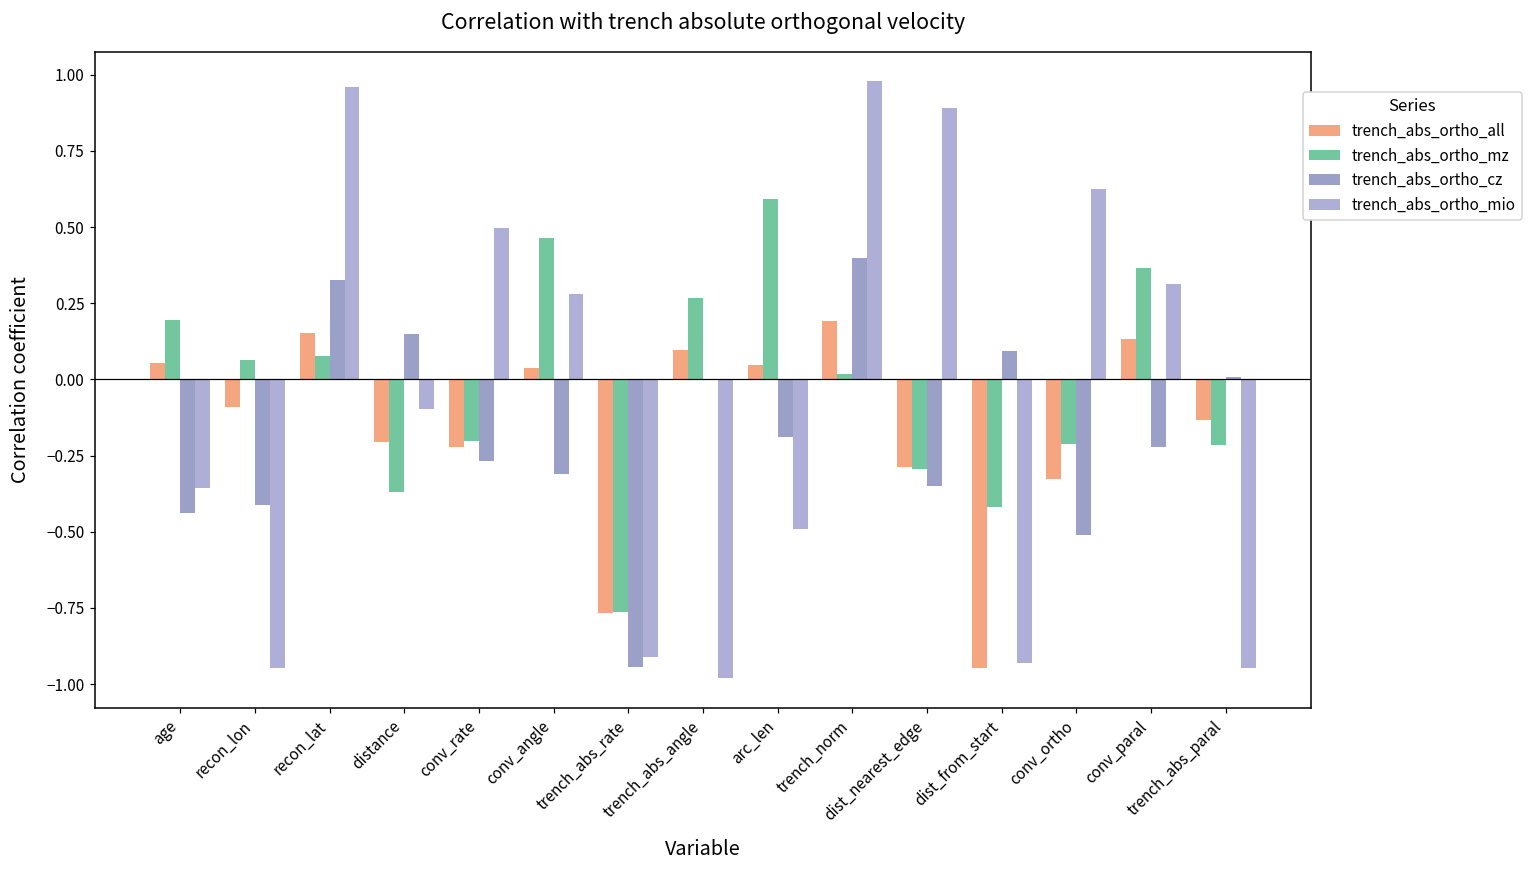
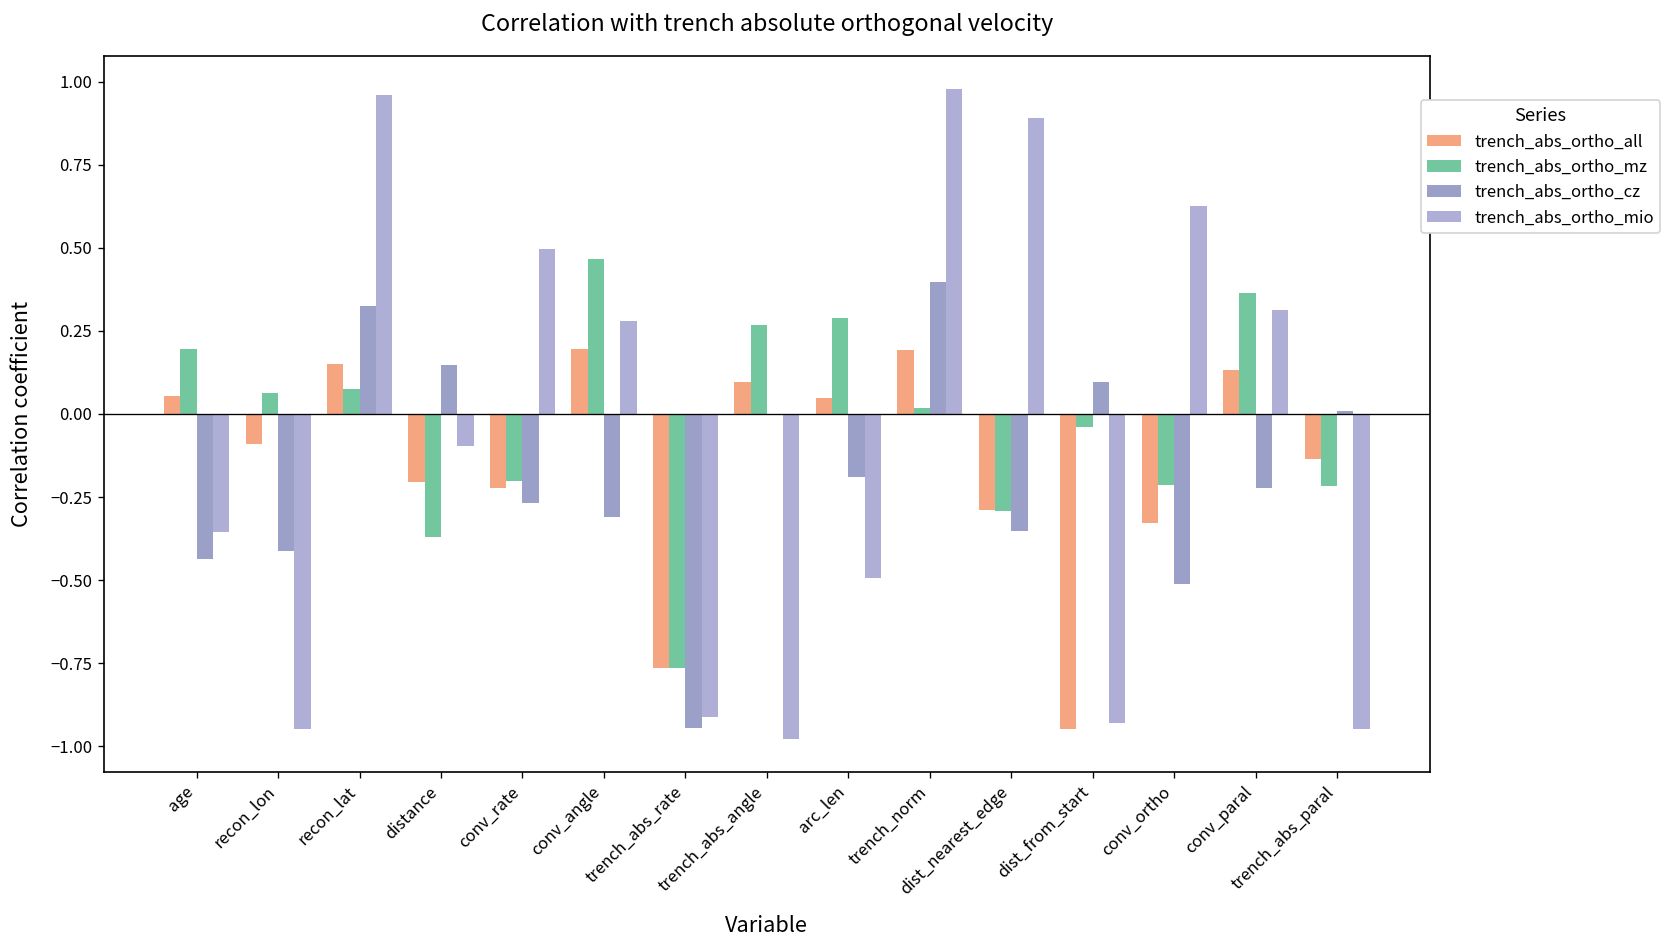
  {
    "trench_abs_ortho_all": {
      "age": 0.05,
      "recon_lon": -0.09,
      "recon_lat": 0.15,
      "distance": -0.21,
      "conv_rate": -0.22,
-     "conv_angle": 0.04,
+     "conv_angle": 0.20,
      "trench_abs_rate": -0.77,
      "trench_abs_angle": 0.10,
      "arc_len": 0.05,
      "trench_norm": 0.19,
      "dist_nearest_edge": -0.29,
      "dist_from_start": -0.95,
      "conv_ortho": -0.33,
      "conv_paral": 0.13,
      "trench_abs_paral": -0.13
    },
    "trench_abs_ortho_mz": {
      "age": 0.20,
      "recon_lon": 0.06,
      "recon_lat": 0.08,
      "distance": -0.37,
      "conv_rate": -0.20,
      "conv_angle": 0.47,
      "trench_abs_rate": -0.76,
      "trench_abs_angle": 0.27,
-     "arc_len": 0.59,
+     "arc_len": 0.29,
      "trench_norm": 0.02,
      "dist_nearest_edge": -0.29,
-     "dist_from_start": -0.42,
+     "dist_from_start": -0.04,
      "conv_ortho": -0.21,
      "conv_paral": 0.36,
      "trench_abs_paral": -0.22
    }
  }
